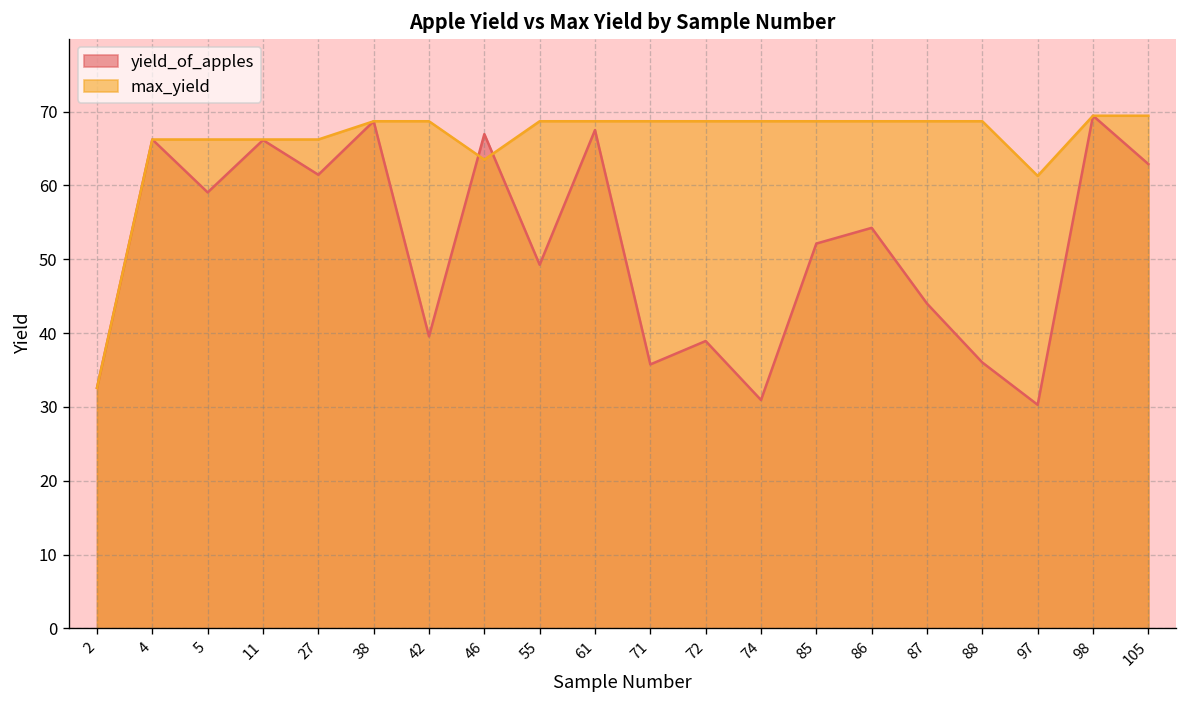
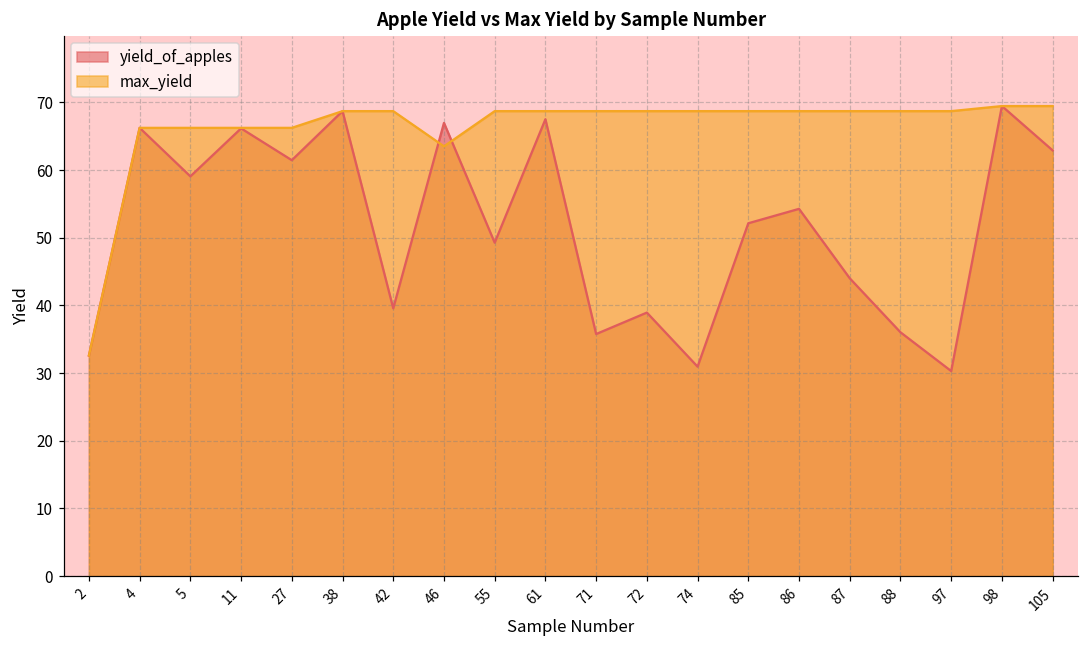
  {
    "yield_of_apples": {
      "5": 59,
      "27": 61,
      "42": 40,
      "46": 67,
      "55": 49,
      "61": 68,
      "71": 36,
      "72": 39,
      "74": 31,
      "85": 52,
      "86": 54,
      "87": 44,
      "88": 36,
      "97": 30,
      "105": 63
    },
    "max_yield": {
      "5": 66,
      "27": 66,
      "42": 69,
      "46": 64,
      "55": 69,
      "61": 69,
      "71": 69,
      "72": 69,
      "74": 69,
      "85": 69,
      "86": 69,
      "87": 69,
      "88": 69,
-     "97": 61,
+     "97": 69,
      "105": 69
    }
  }
